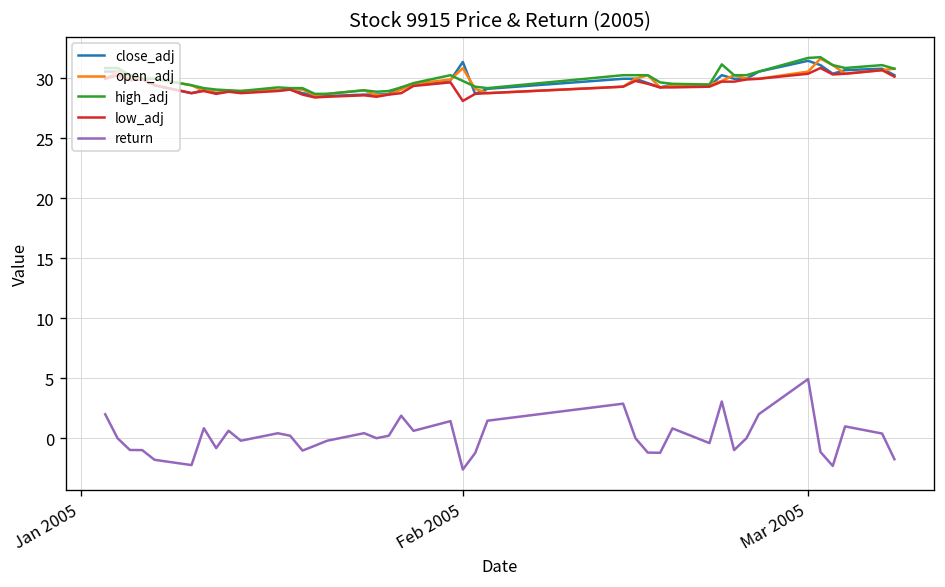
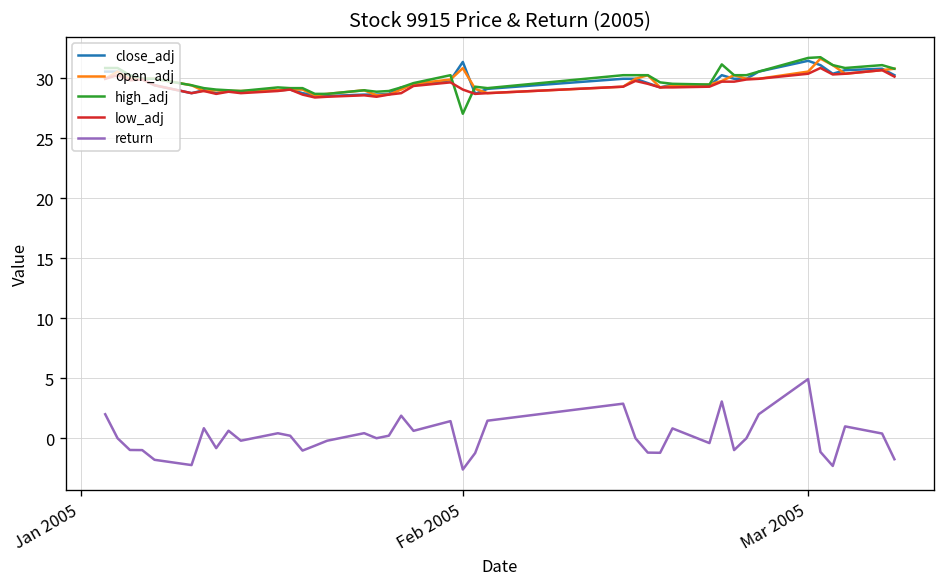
  {
    "close_adj": {
      "Feb 2005": 31
    },
    "open_adj": {
      "Feb 2005": 31
    },
    "high_adj": {
-     "Feb 2005": 30
+     "Feb 2005": 27
    },
    "low_adj": {
-     "Feb 2005": 28
+     "Feb 2005": 29
    },
    "return": {
      "Feb 2005": -3,
      "Mar 2005": 5
    }
  }
